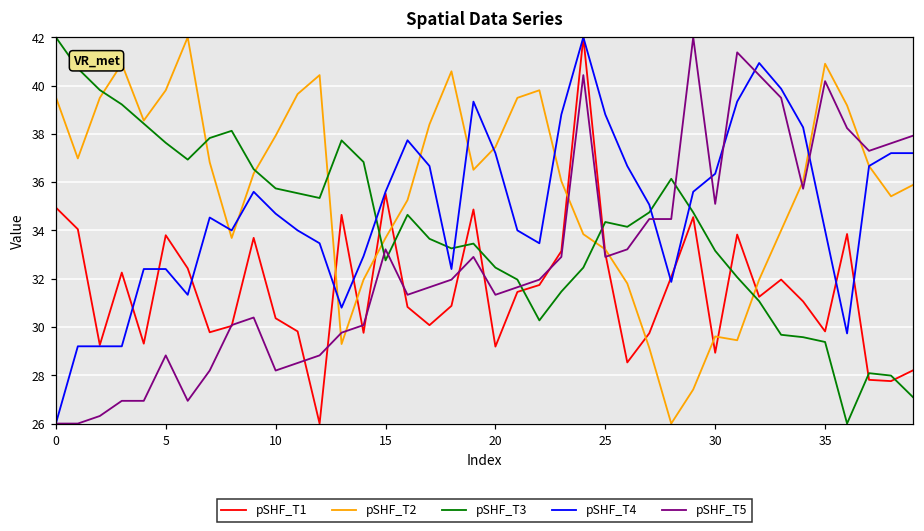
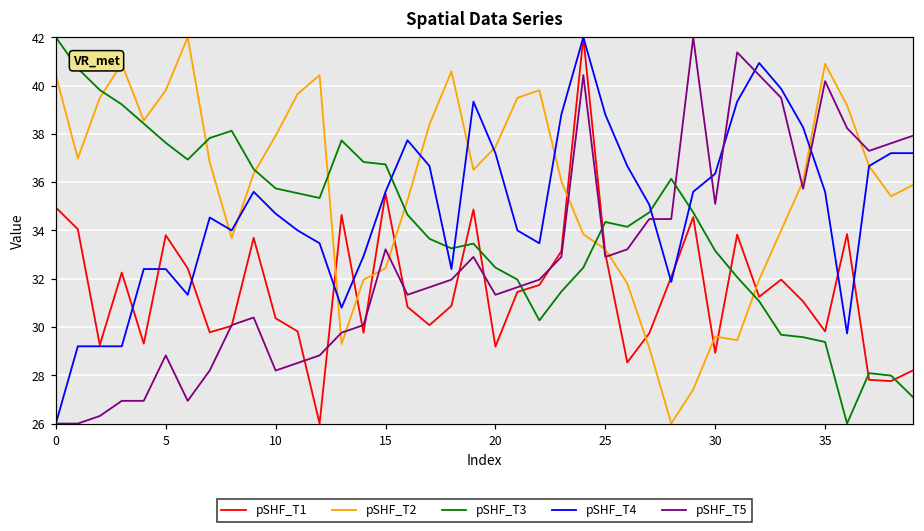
  {
    "pSHF_T1": {
      "0": 34.9,
      "5": 33.8,
      "10": 30.4,
      "20": 29.2,
      "25": 33.0,
      "30": 28.9,
      "35": 29.8
    },
    "pSHF_T2": {
-     "0": 39.5,
+     "0": 40.4,
      "5": 39.8,
      "10": 37.9,
-     "15": 33.7,
+     "15": 32.4,
      "20": 37.5,
      "25": 33.2,
      "30": 29.6,
      "35": 40.9
    },
    "pSHF_T3": {
      "0": 42.0,
      "5": 37.6,
      "10": 35.7,
-     "15": 32.8,
+     "15": 36.7,
      "20": 32.5,
      "25": 34.3,
      "30": 33.2,
      "35": 29.4
    },
    "pSHF_T4": {
      "5": 32.4,
      "10": 34.7,
      "20": 37.2,
      "25": 38.8,
      "30": 36.3,
-     "35": 34.0
+     "35": 35.6
    },
    "pSHF_T5": {
      "5": 28.8,
      "10": 28.2,
      "15": 33.2,
      "20": 31.3,
      "25": 32.9,
      "30": 35.1,
      "35": 40.2
    }
  }
